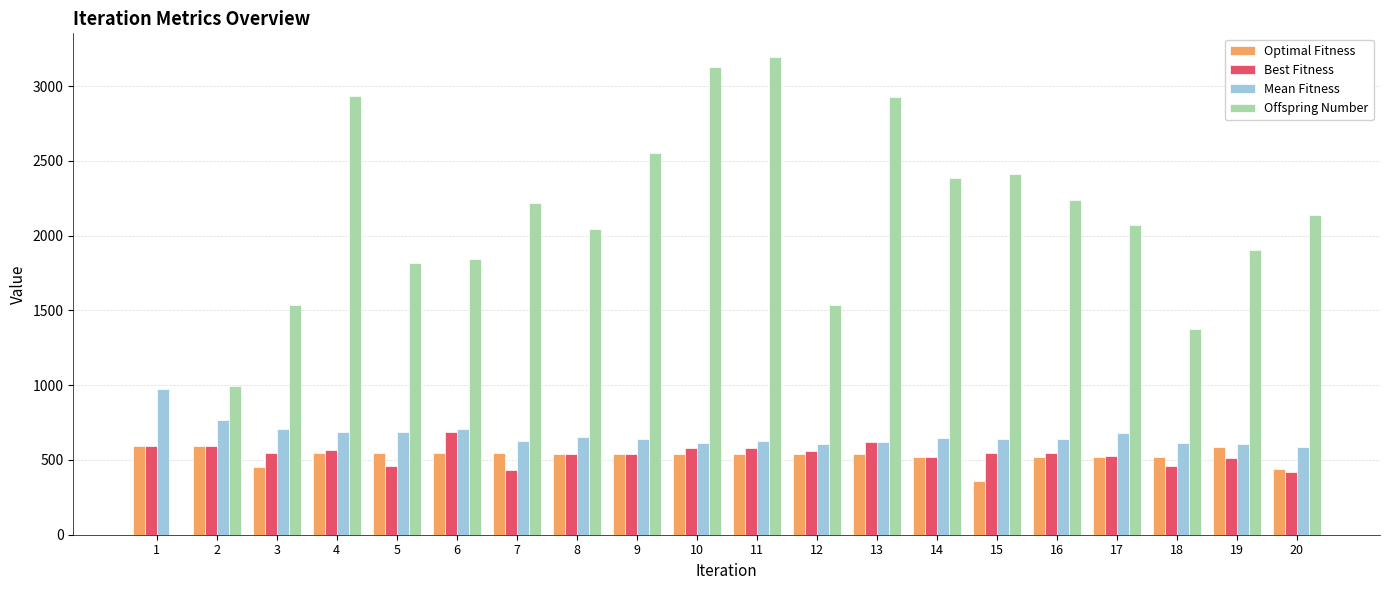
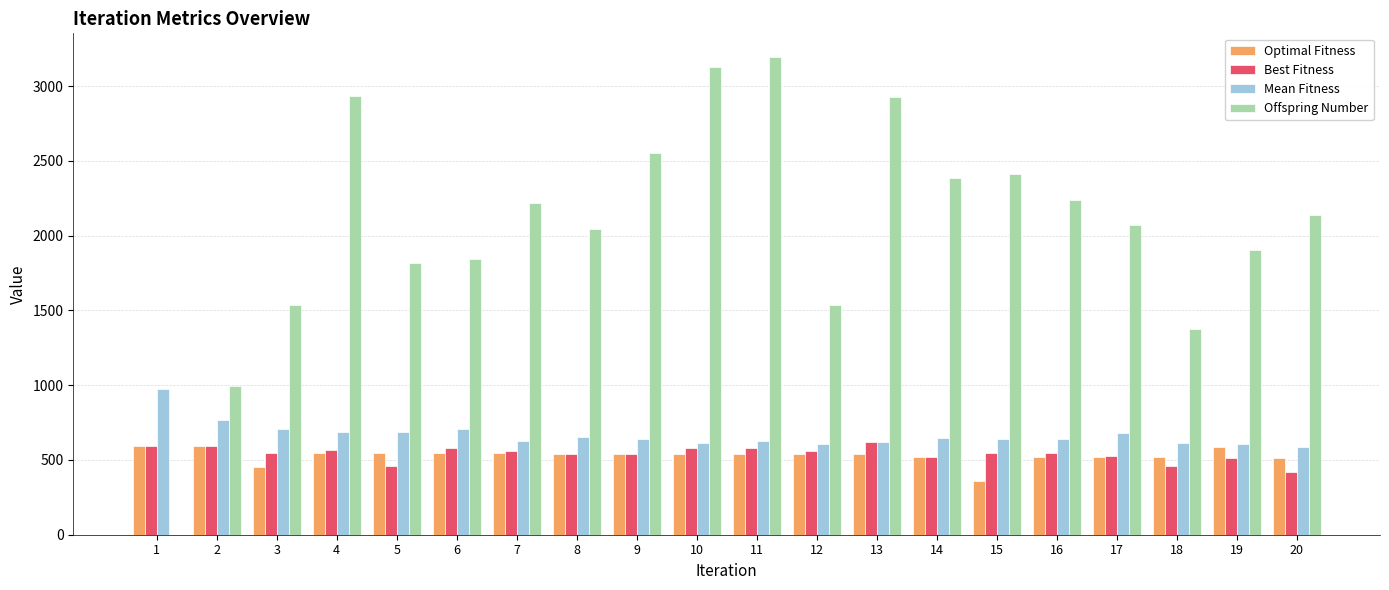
  {
    "Optimal Fitness": {
      "1": 590,
      "2": 590,
      "3": 460,
      "4": 550,
      "5": 550,
      "6": 550,
      "7": 550,
      "8": 540,
      "9": 540,
      "10": 540,
      "11": 540,
      "12": 540,
      "13": 540,
      "14": 520,
      "15": 360,
      "16": 520,
      "17": 520,
      "18": 520,
      "19": 590,
-     "20": 440
+     "20": 510
    },
    "Best Fitness": {
      "1": 590,
      "2": 590,
      "3": 550,
      "4": 560,
      "5": 460,
-     "6": 690,
-     "7": 440,
+     "6": 580,
+     "7": 560,
      "8": 540,
      "9": 540,
      "10": 580,
      "11": 580,
      "12": 560,
      "13": 620,
      "14": 520,
      "15": 550,
      "16": 550,
      "17": 530,
      "18": 460,
      "19": 510,
      "20": 420
    }
  }
